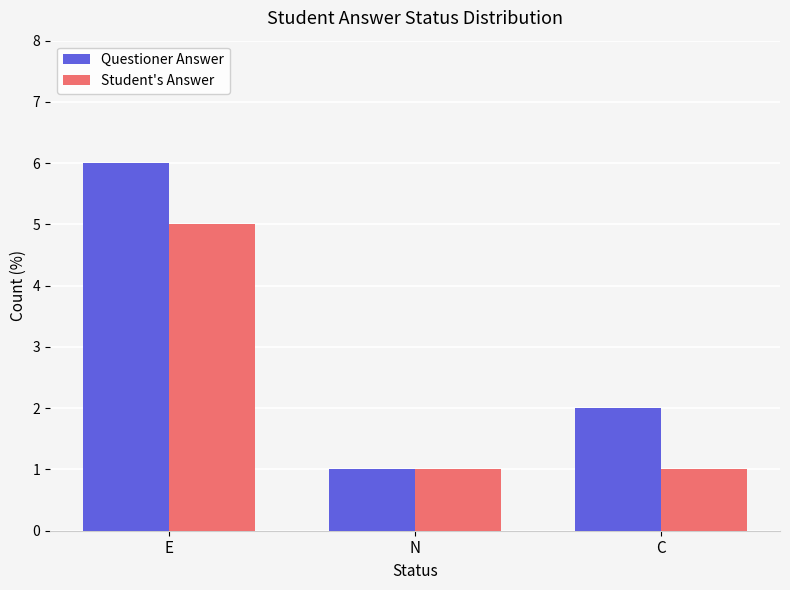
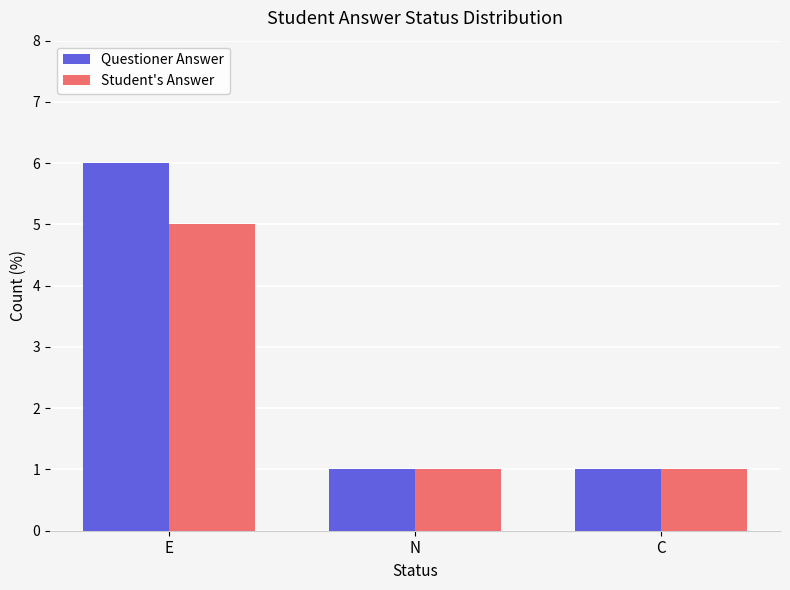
  {
    "Questioner Answer": {
      "E": 6,
      "N": 1,
-     "C": 2
+     "C": 1
    },
    "Student's Answer": {
      "E": 5,
      "N": 1,
      "C": 1
    }
  }
